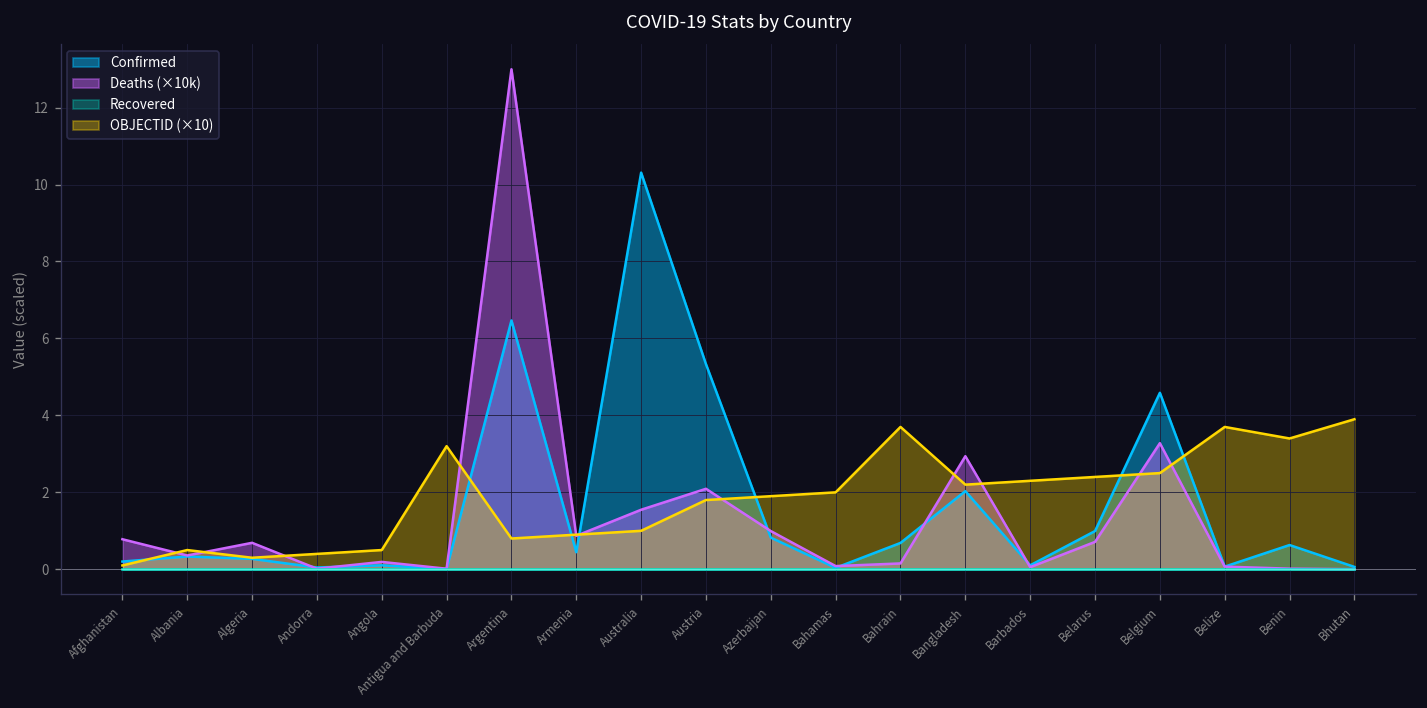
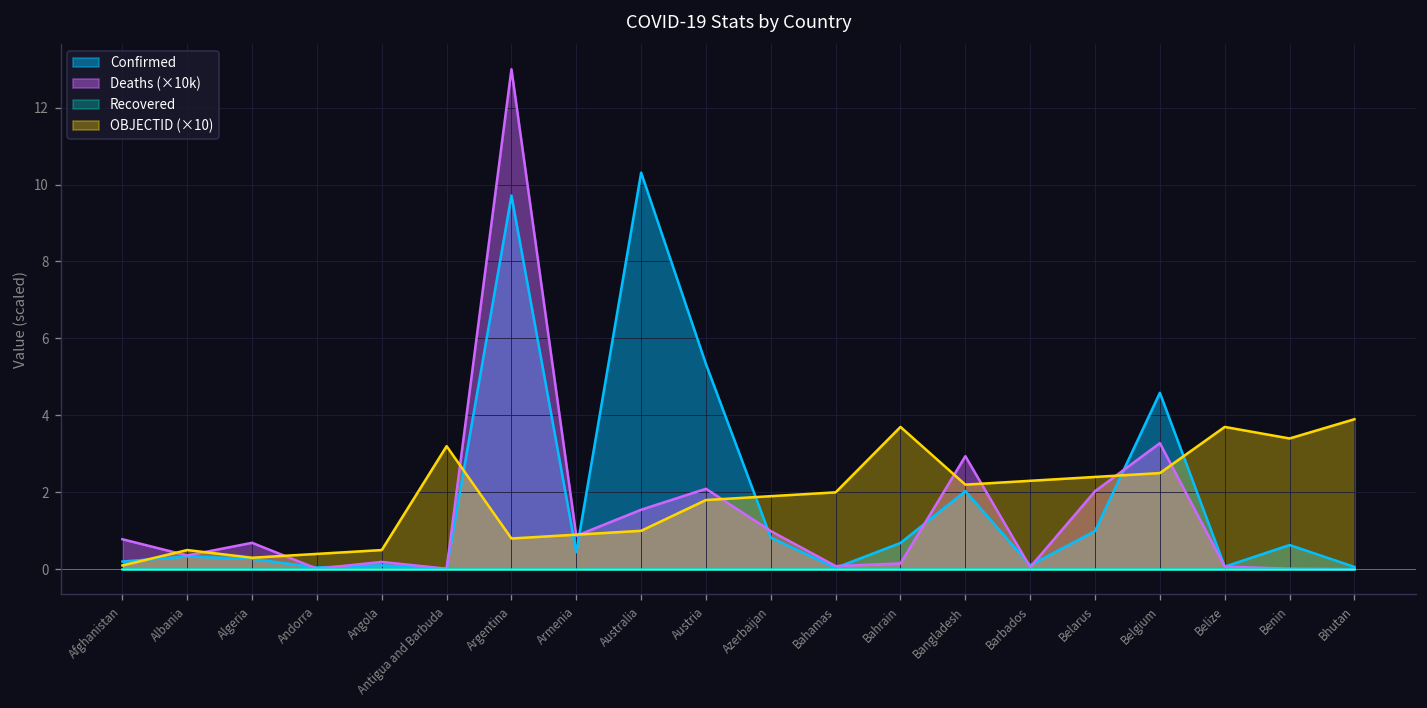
  {
    "Confirmed": {
      "Afghanistan": 0.2,
      "Angola": 0.1,
-     "Argentina": 6.5,
+     "Argentina": 9.7,
      "Armenia": 0.4,
      "Australia": 10.3,
      "Austria": 5.3,
      "Azerbaijan": 0.8,
      "Bahrain": 0.7,
      "Bangladesh": 2.0,
      "Belarus": 1.0,
      "Belgium": 4.6,
      "Benin": 0.6
    },
    "Deaths (×10k)": {
      "Afghanistan": 0.8,
      "Algeria": 0.7,
      "Angola": 0.2,
      "Argentina": 13.0,
      "Australia": 1.5,
      "Austria": 2.1,
      "Azerbaijan": 1.0,
      "Bahrain": 0.2,
      "Bangladesh": 2.9,
-     "Belarus": 0.7,
+     "Belarus": 2.0,
      "Belgium": 3.3
    },
    "Recovered": {
      "Afghanistan": 0.0,
      "Albania": 0.0,
      "Algeria": 0.0,
      "Angola": 0.0,
      "Argentina": 0.0,
      "Armenia": 0.0,
      "Australia": 0.0,
      "Austria": 0.0,
      "Azerbaijan": 0.0,
      "Bahrain": 0.0,
      "Bangladesh": 0.0,
      "Belarus": 0.0,
      "Belgium": 0.0
    },
    "OBJECTID (×10)": {
      "Afghanistan": 0.1,
      "Albania": 0.5,
      "Andorra": 0.4,
      "Angola": 0.5,
      "Antigua and Barbuda": 3.2,
      "Argentina": 0.8,
      "Australia": 1.0,
      "Austria": 1.8,
      "Azerbaijan": 1.9,
      "Bahamas": 2.0,
      "Bahrain": 3.7,
      "Bangladesh": 2.2,
      "Barbados": 2.3,
      "Belarus": 2.4,
      "Belgium": 2.5,
      "Belize": 3.7,
      "Benin": 3.4,
      "Bhutan": 3.9
    }
  }
